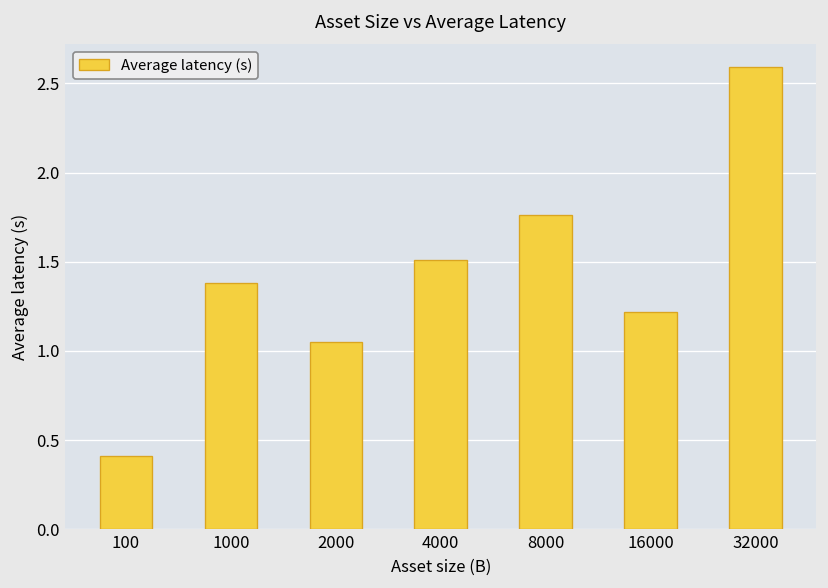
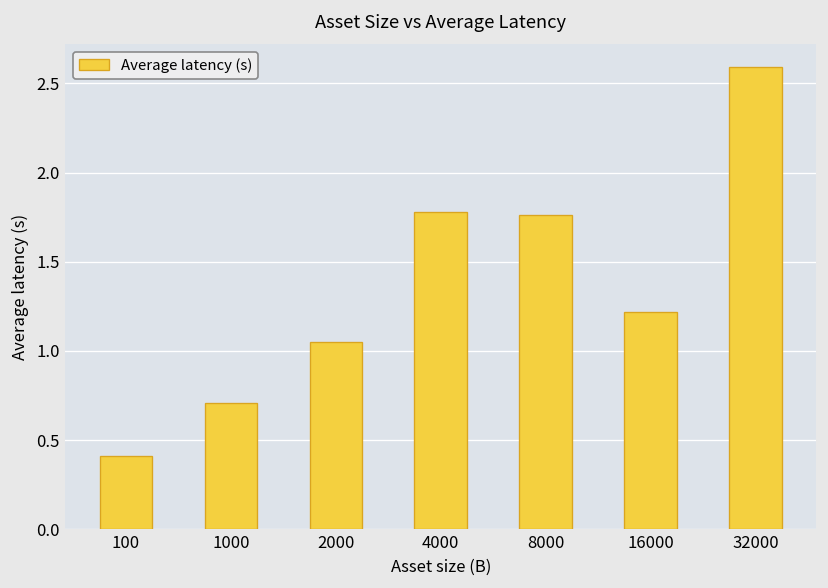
  {
    "100": 0.41,
-   "1000": 1.38,
+   "1000": 0.71,
    "2000": 1.05,
-   "4000": 1.51,
+   "4000": 1.78,
    "8000": 1.76,
    "16000": 1.22,
    "32000": 2.59
  }
